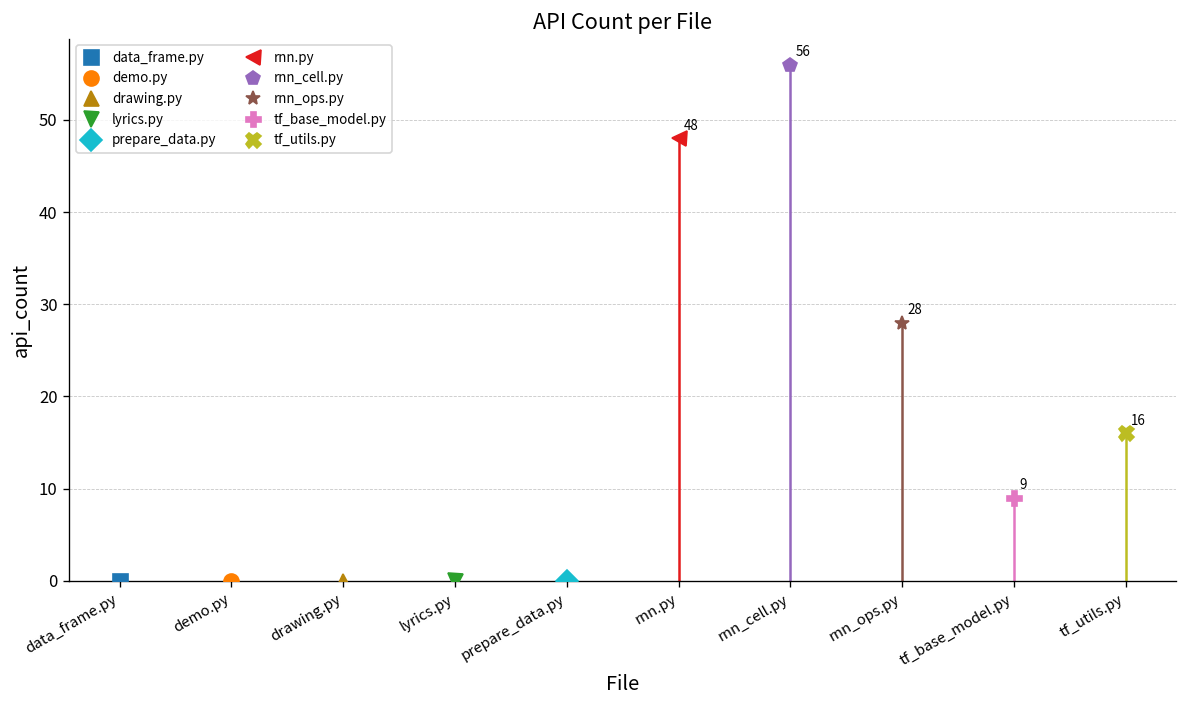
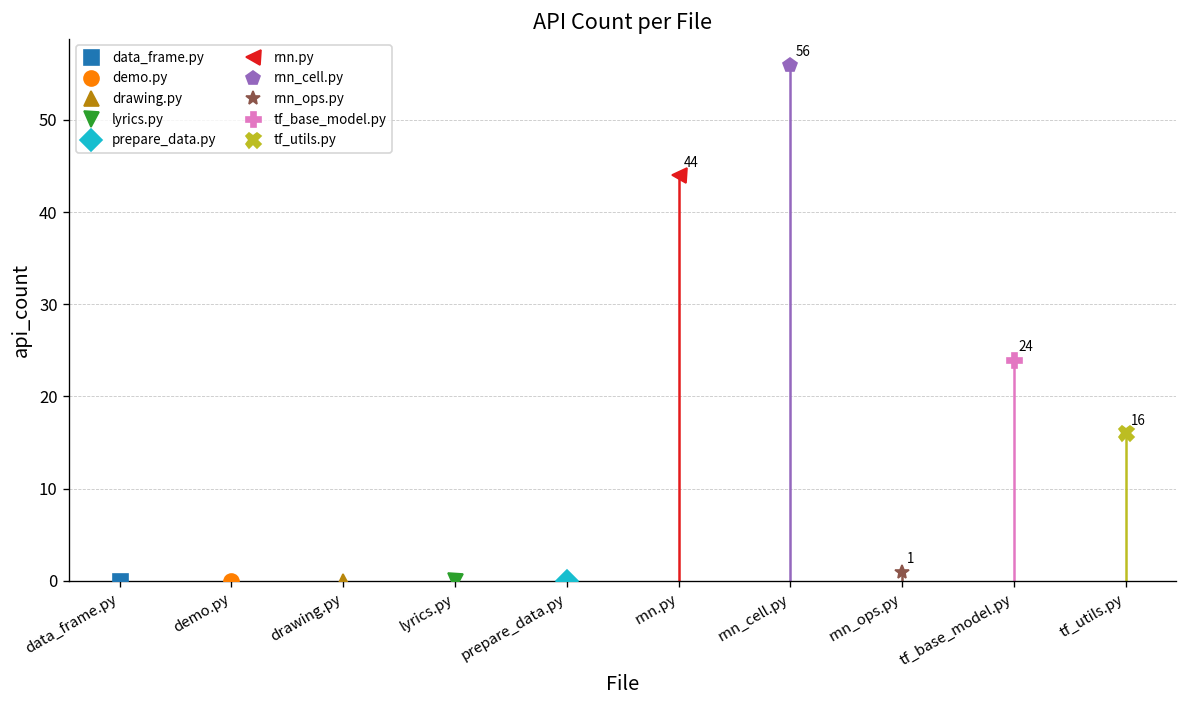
  {
    "data_frame.py": {
      "data_frame.py": 0
    },
    "demo.py": {
      "demo.py": 0
    },
    "lyrics.py": {
      "lyrics.py": 0
    },
    "prepare_data.py": {
      "prepare_data.py": 0
    },
    "rnn.py": {
-     "rnn.py": 48
+     "rnn.py": 44
    },
    "rnn_cell.py": {
      "rnn_cell.py": 56
    },
    "rnn_ops.py": {
-     "rnn_ops.py": 28
+     "rnn_ops.py": 1
    },
    "tf_base_model.py": {
-     "tf_base_model.py": 9
+     "tf_base_model.py": 24
    }
  }
